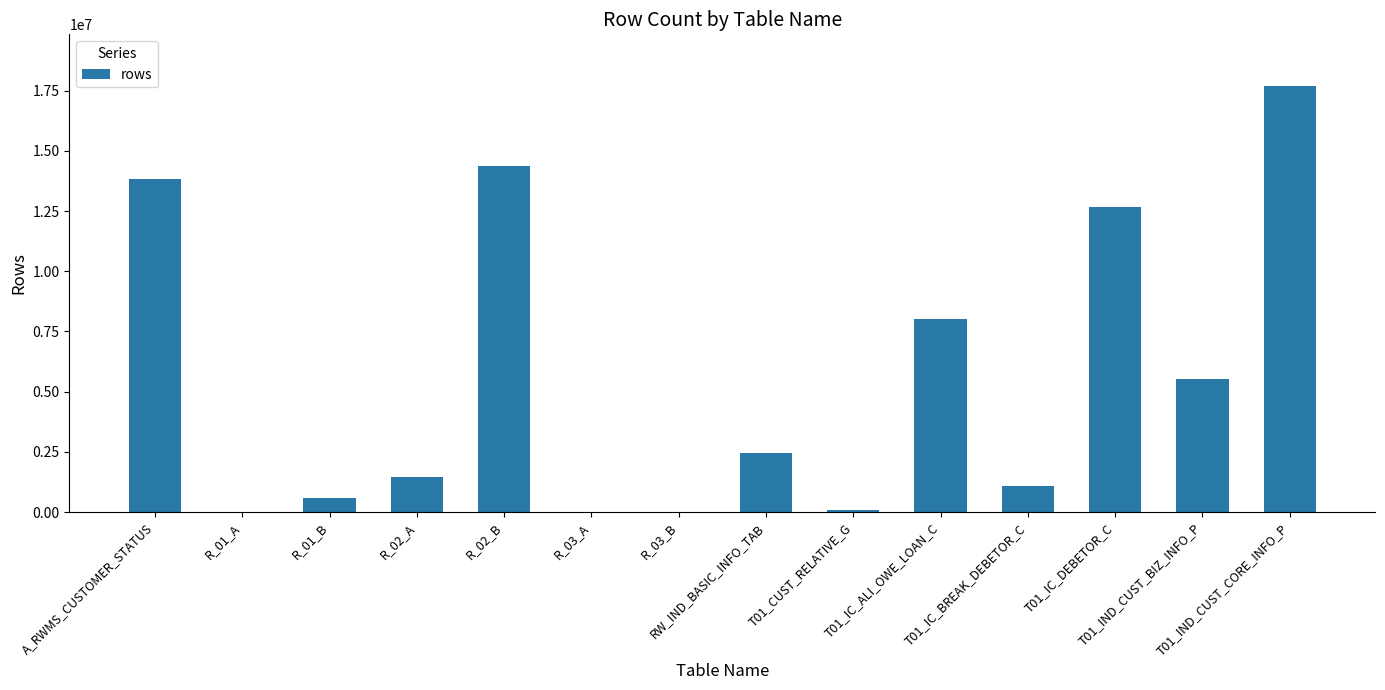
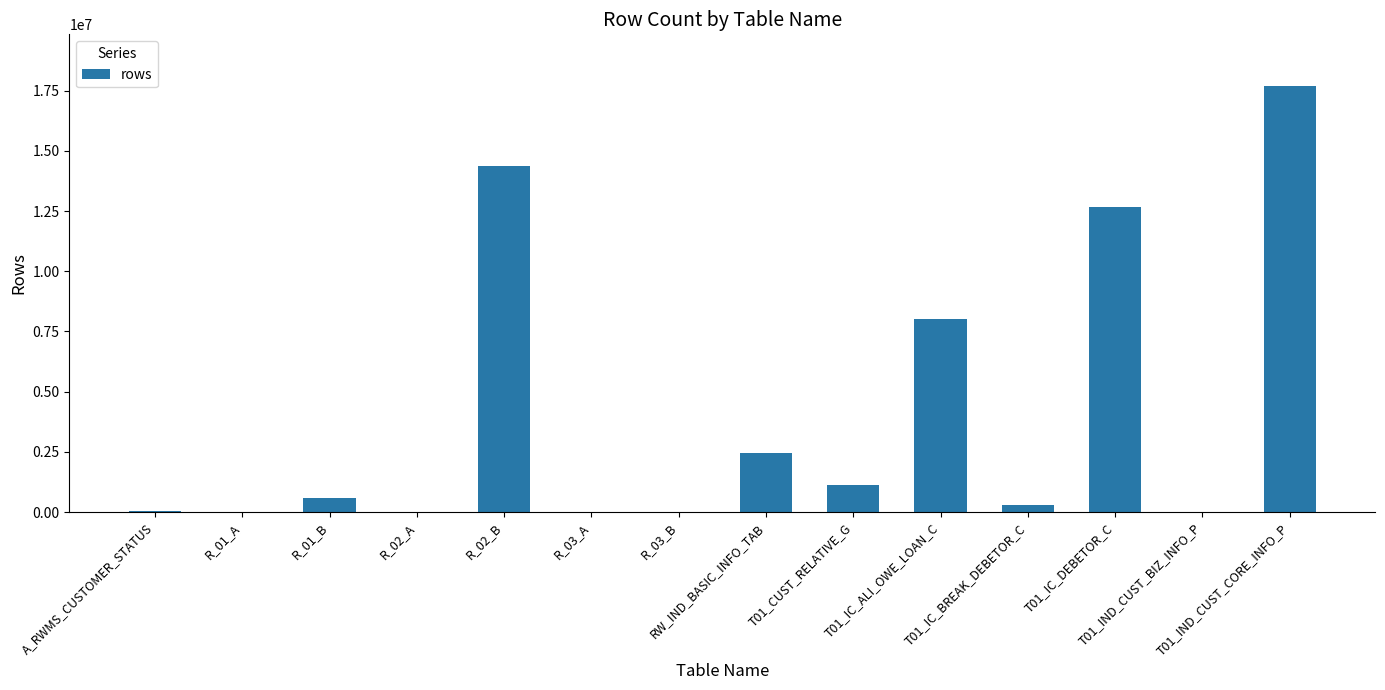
  {
-   "A_RWMS_CUSTOMER_STATUS": 13800000,
+   "A_RWMS_CUSTOMER_STATUS": 0,
    "R_01_A": 0,
    "R_01_B": 600000,
-   "R_02_A": 1500000,
+   "R_02_A": 0,
    "R_02_B": 14400000,
    "R_03_A": 0,
    "RW_IND_BASIC_INFO_TAB": 2400000,
-   "T01_CUST_RELATIVE_G": 100000,
+   "T01_CUST_RELATIVE_G": 1100000,
    "T01_IC_ALI_OWE_LOAN_C": 8000000,
-   "T01_IC_BREAK_DEBETOR_C": 1100000,
+   "T01_IC_BREAK_DEBETOR_C": 300000,
    "T01_IC_DEBETOR_C": 12700000,
-   "T01_IND_CUST_BIZ_INFO_P": 5500000,
+   "T01_IND_CUST_BIZ_INFO_P": 0,
    "T01_IND_CUST_CORE_INFO_P": 17700000
  }
